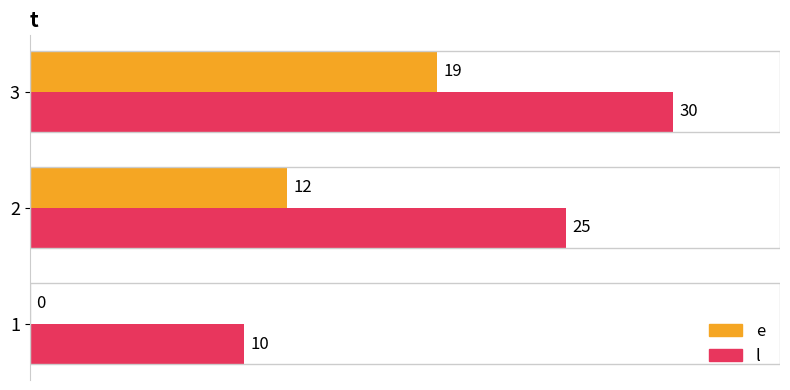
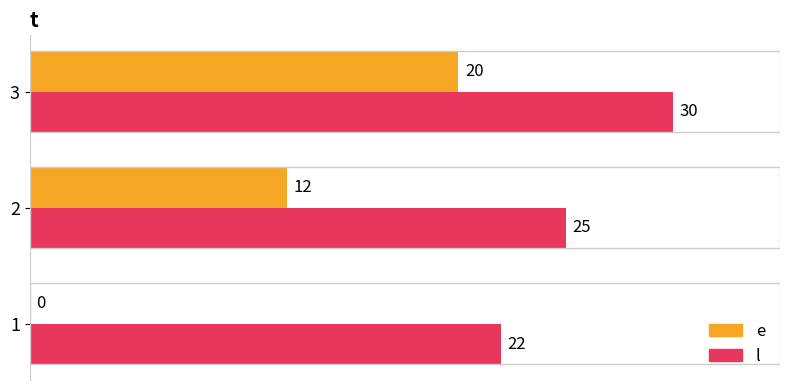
  {
    "l": {
      "3": 30,
      "2": 25,
-     "1": 10
+     "1": 22
    },
    "e": {
-     "3": 19,
+     "3": 20,
      "2": 12,
      "1": 0
    }
  }
